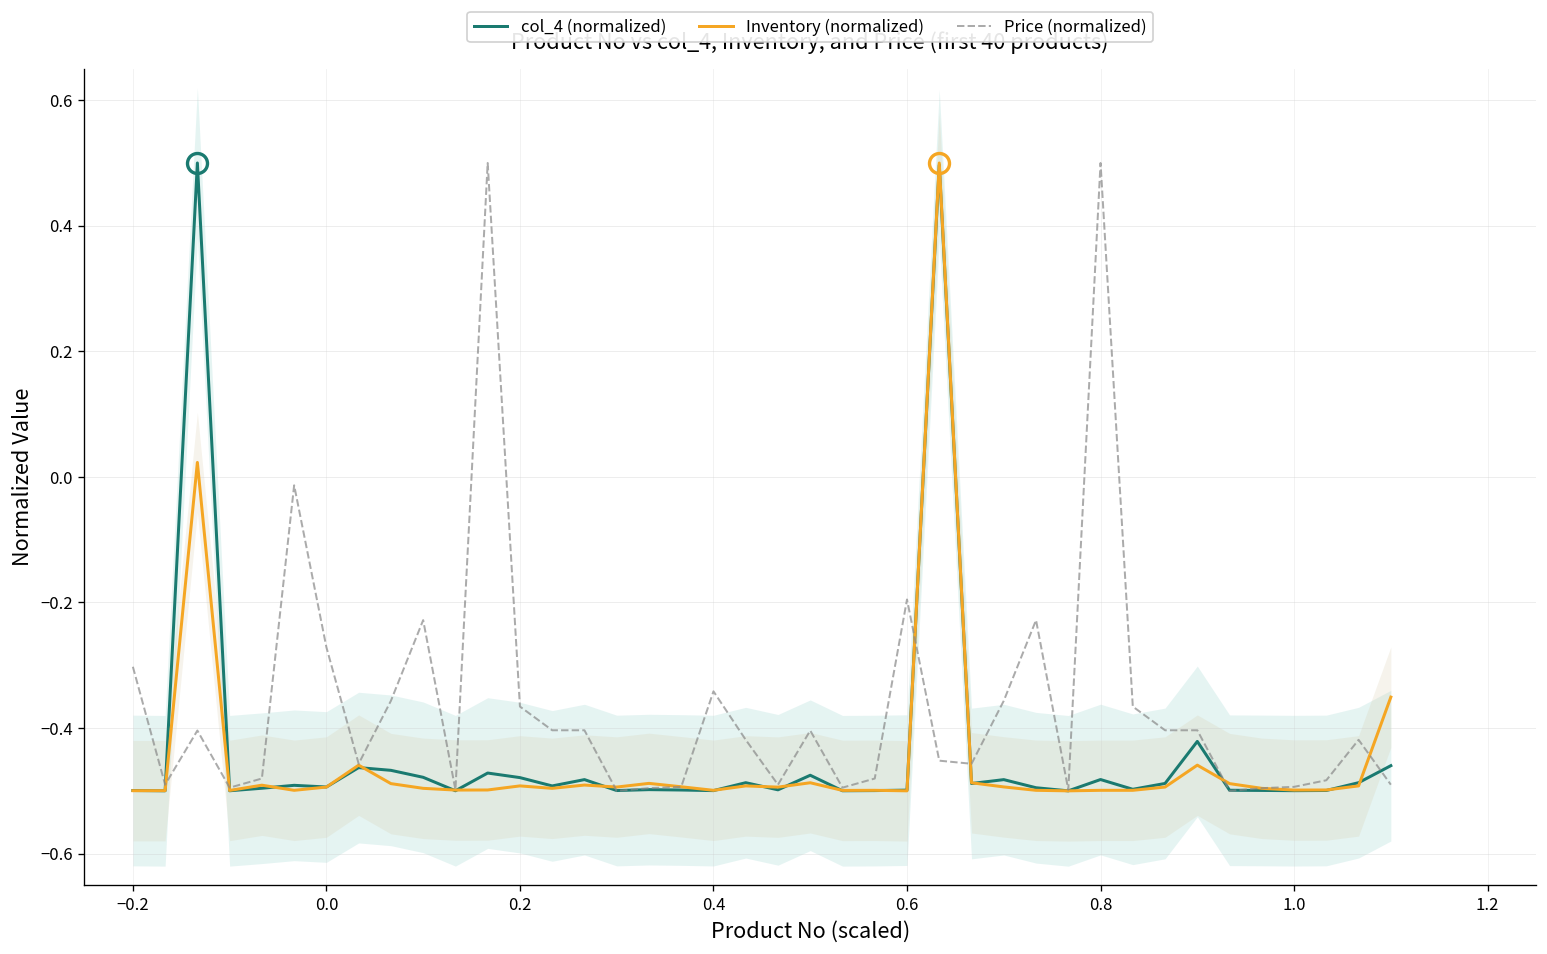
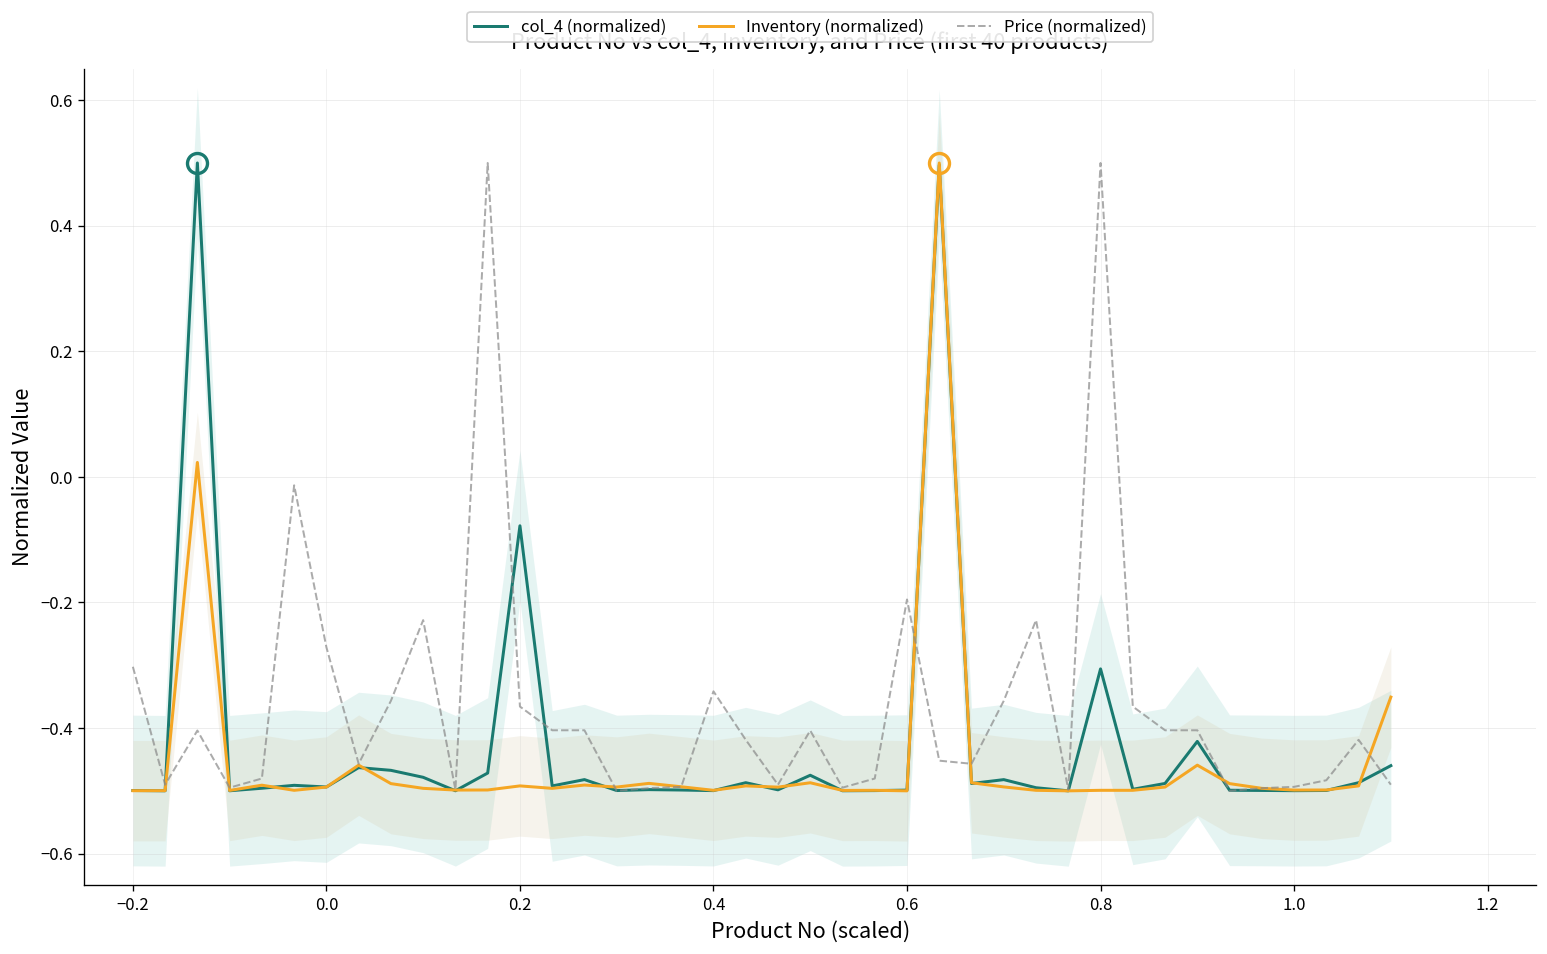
  {
    "col_4 (normalized)": {
-     "0.2": -0.48,
-     "0.8": -0.48
+     "0.2": -0.08,
+     "0.8": -0.31
    },
    "Price (normalized)": {
      "−0.2": -0.30,
      "0.0": -0.27,
      "0.2": -0.37,
      "0.4": -0.34,
      "0.6": -0.20,
      "0.8": 0.50,
      "1.0": -0.49
    }
  }
